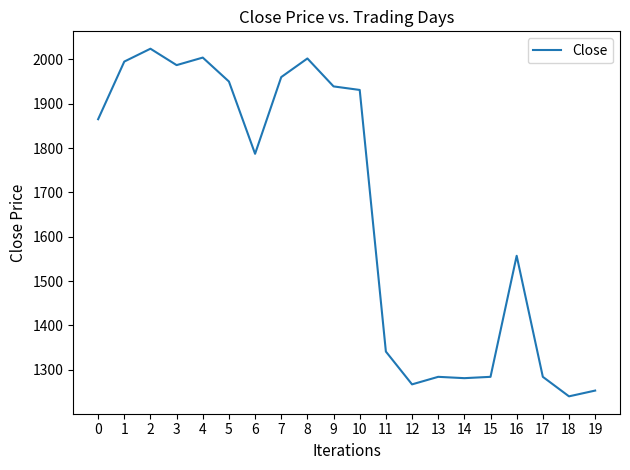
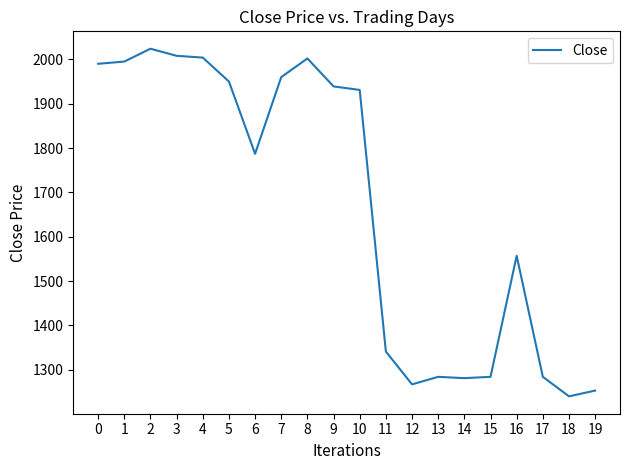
  {
-   "0": 1870,
+   "0": 1990,
    "1": 2000,
    "2": 2020,
-   "3": 1990,
+   "3": 2010,
    "4": 2000,
    "5": 1950,
    "6": 1790,
    "7": 1960,
    "8": 2000,
    "9": 1940,
    "10": 1930,
    "11": 1340,
    "12": 1270,
    "13": 1280,
    "14": 1280,
    "15": 1280,
    "16": 1560,
    "17": 1280,
    "18": 1240,
    "19": 1250
  }
